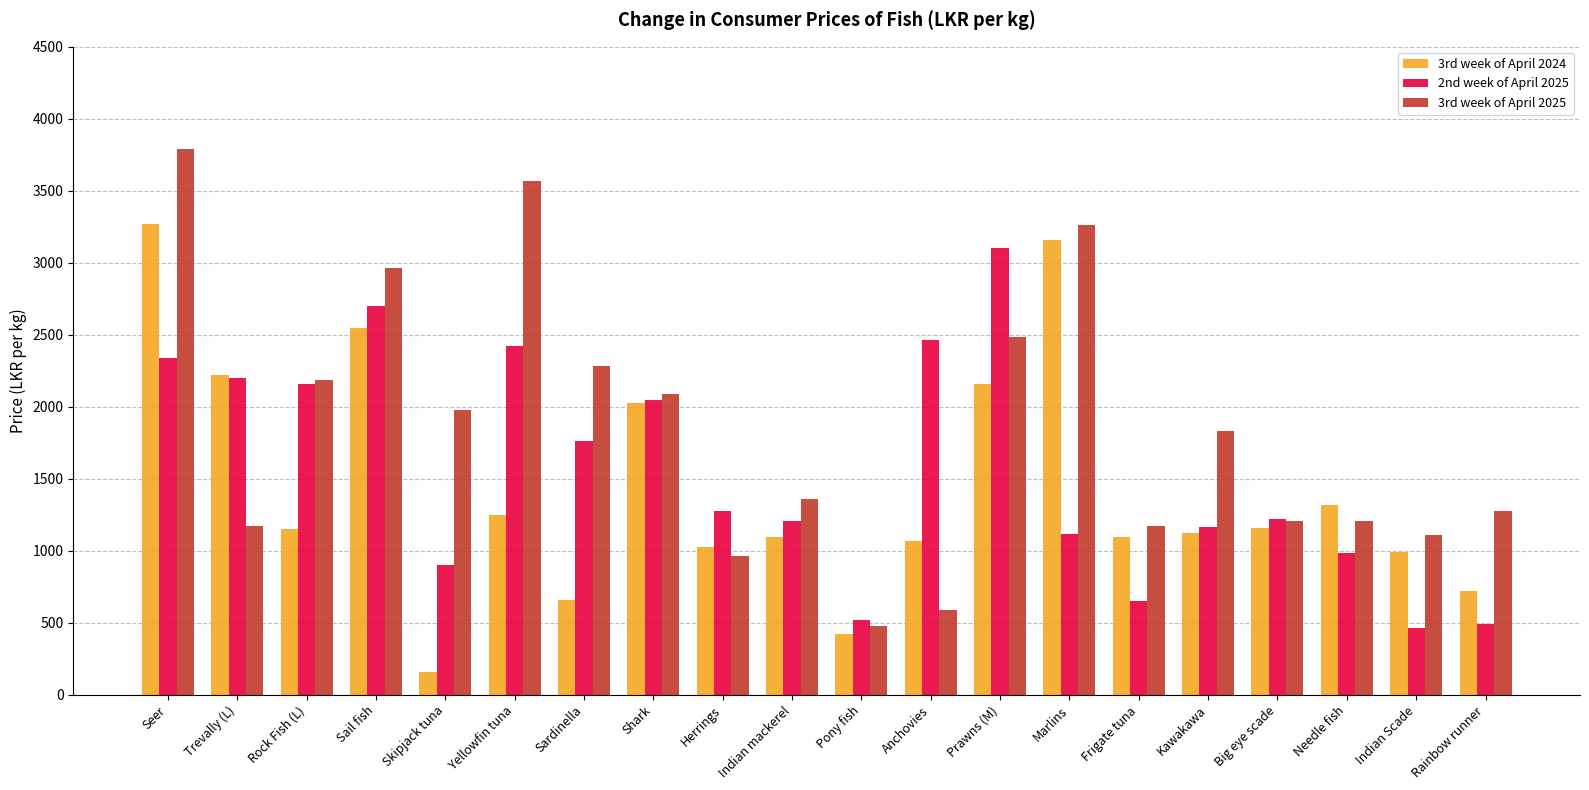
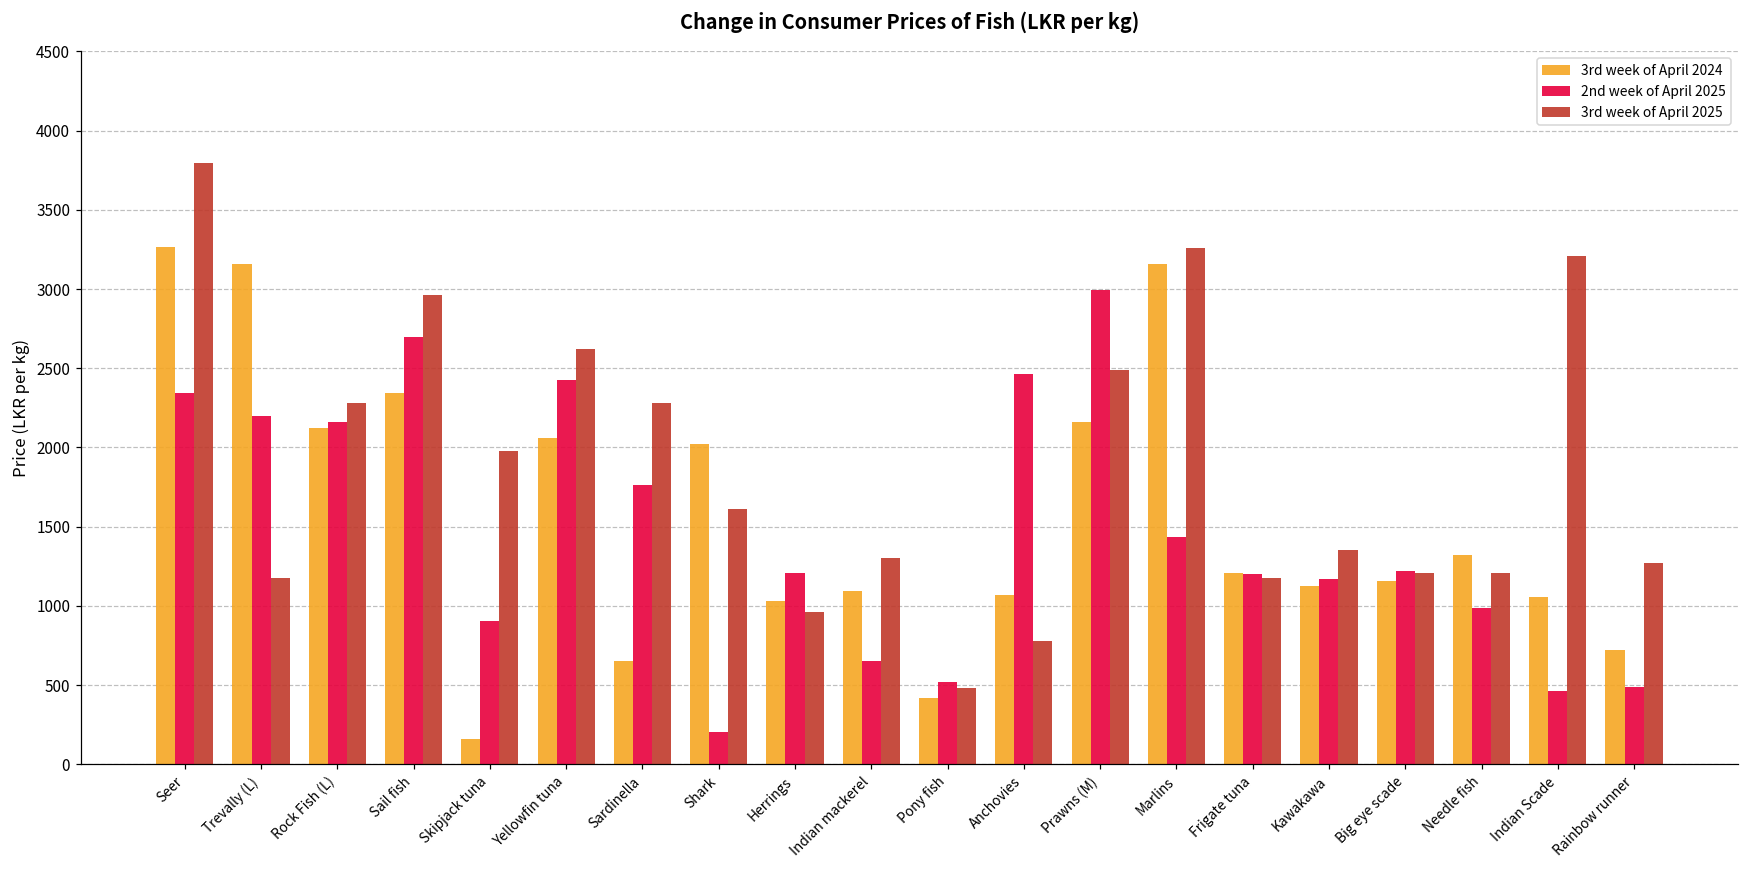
  {
    "3rd week of April 2024": {
      "Seer": 3270,
-     "Trevally (L)": 2220,
-     "Rock Fish (L)": 1150,
-     "Sail fish": 2550,
+     "Trevally (L)": 3160,
+     "Rock Fish (L)": 2120,
+     "Sail fish": 2350,
      "Skipjack tuna": 160,
-     "Yellowfin tuna": 1250,
+     "Yellowfin tuna": 2060,
      "Sardinella": 660,
      "Shark": 2020,
      "Herrings": 1030,
      "Indian mackerel": 1090,
      "Pony fish": 420,
      "Anchovies": 1070,
      "Prawns (M)": 2160,
      "Marlins": 3160,
-     "Frigate tuna": 1100,
+     "Frigate tuna": 1210,
      "Kawakawa": 1130,
      "Big eye scade": 1160,
      "Needle fish": 1320,
-     "Indian Scade": 990,
+     "Indian Scade": 1060,
      "Rainbow runner": 720
    },
    "2nd week of April 2025": {
      "Seer": 2340,
      "Trevally (L)": 2200,
      "Rock Fish (L)": 2160,
      "Sail fish": 2700,
      "Skipjack tuna": 900,
      "Yellowfin tuna": 2430,
      "Sardinella": 1760,
-     "Shark": 2050,
-     "Herrings": 1270,
-     "Indian mackerel": 1210,
+     "Shark": 200,
+     "Herrings": 1210,
+     "Indian mackerel": 650,
      "Pony fish": 520,
      "Anchovies": 2470,
-     "Prawns (M)": 3100,
-     "Marlins": 1120,
-     "Frigate tuna": 650,
+     "Prawns (M)": 2990,
+     "Marlins": 1440,
+     "Frigate tuna": 1200,
      "Kawakawa": 1170,
      "Big eye scade": 1220,
      "Needle fish": 990,
      "Indian Scade": 460,
      "Rainbow runner": 490
    },
    "3rd week of April 2025": {
      "Seer": 3790,
      "Trevally (L)": 1170,
-     "Rock Fish (L)": 2190,
+     "Rock Fish (L)": 2280,
      "Sail fish": 2970,
      "Skipjack tuna": 1980,
-     "Yellowfin tuna": 3570,
+     "Yellowfin tuna": 2620,
      "Sardinella": 2280,
-     "Shark": 2090,
+     "Shark": 1610,
      "Herrings": 960,
-     "Indian mackerel": 1360,
+     "Indian mackerel": 1300,
      "Pony fish": 480,
-     "Anchovies": 590,
+     "Anchovies": 780,
      "Prawns (M)": 2490,
      "Marlins": 3260,
      "Frigate tuna": 1180,
-     "Kawakawa": 1830,
+     "Kawakawa": 1360,
      "Big eye scade": 1210,
      "Needle fish": 1210,
-     "Indian Scade": 1110,
+     "Indian Scade": 3210,
      "Rainbow runner": 1270
    }
  }
